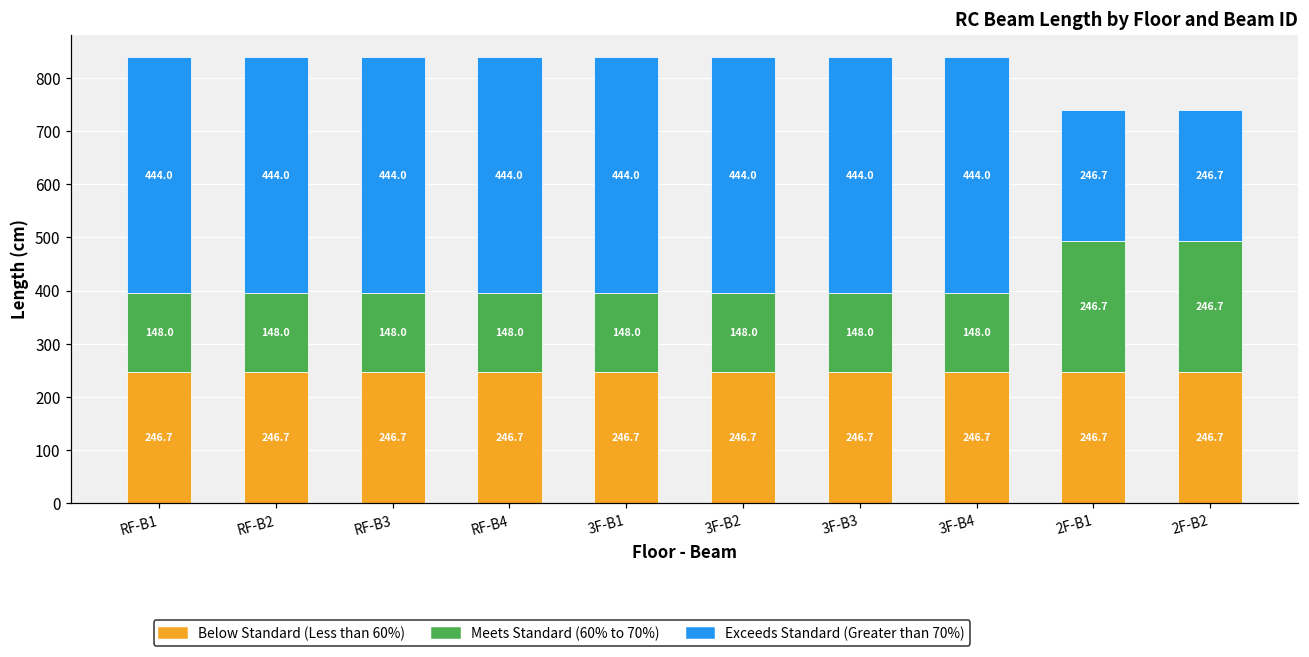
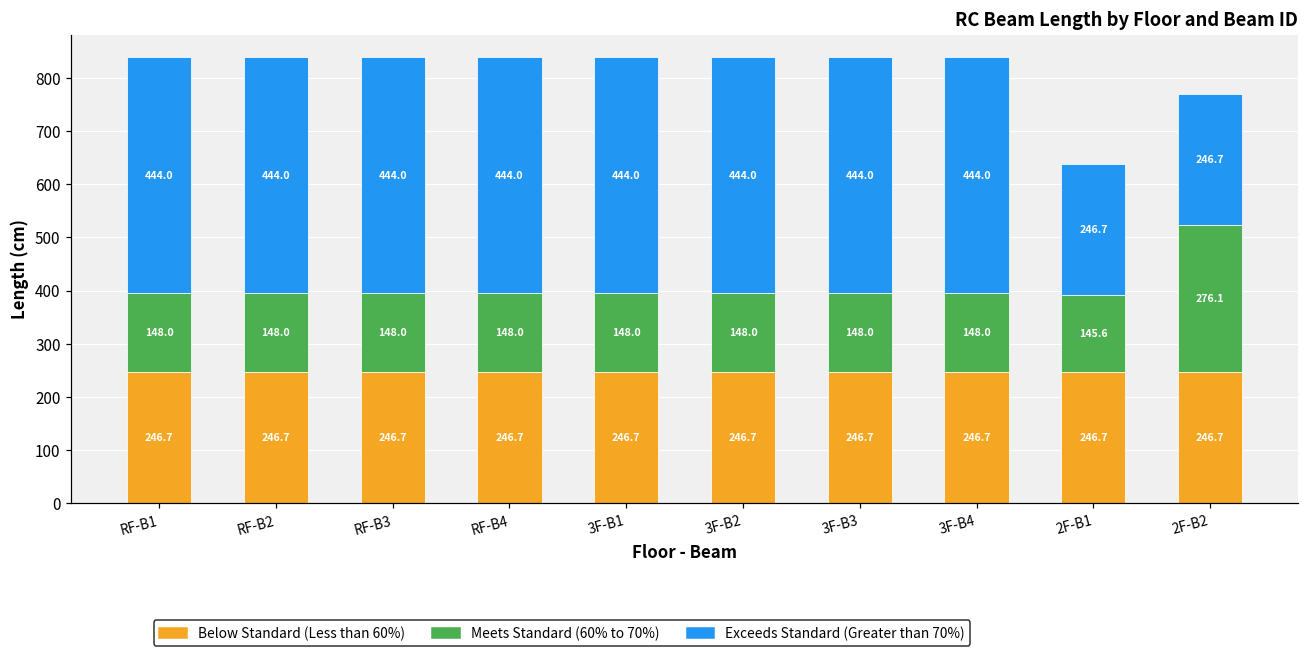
  {
    "Below Standard (Less than 60%)": {
      "RF-B1": 246.7,
      "RF-B2": 246.7,
      "RF-B3": 246.7,
      "RF-B4": 246.7,
      "3F-B1": 246.7,
      "3F-B2": 246.7,
      "3F-B3": 246.7,
      "3F-B4": 246.7,
      "2F-B1": 246.7,
      "2F-B2": 246.7
    },
    "Meets Standard (60% to 70%)": {
      "RF-B1": 148.0,
      "RF-B2": 148.0,
      "RF-B3": 148.0,
      "RF-B4": 148.0,
      "3F-B1": 148.0,
      "3F-B2": 148.0,
      "3F-B3": 148.0,
      "3F-B4": 148.0,
-     "2F-B1": 246.7,
-     "2F-B2": 246.7
+     "2F-B1": 145.6,
+     "2F-B2": 276.1
    },
    "Exceeds Standard (Greater than 70%)": {
      "RF-B1": 444.0,
      "RF-B2": 444.0,
      "RF-B3": 444.0,
      "RF-B4": 444.0,
      "3F-B1": 444.0,
      "3F-B2": 444.0,
      "3F-B3": 444.0,
      "3F-B4": 444.0,
      "2F-B1": 246.7,
      "2F-B2": 246.7
    }
  }
